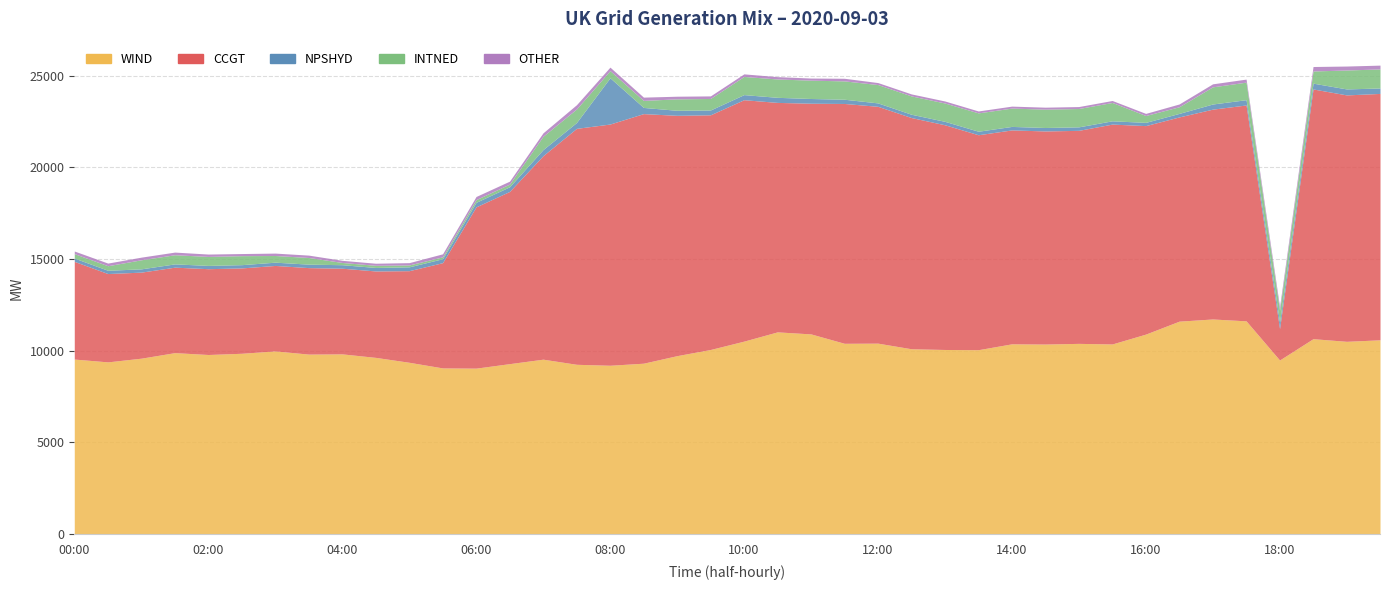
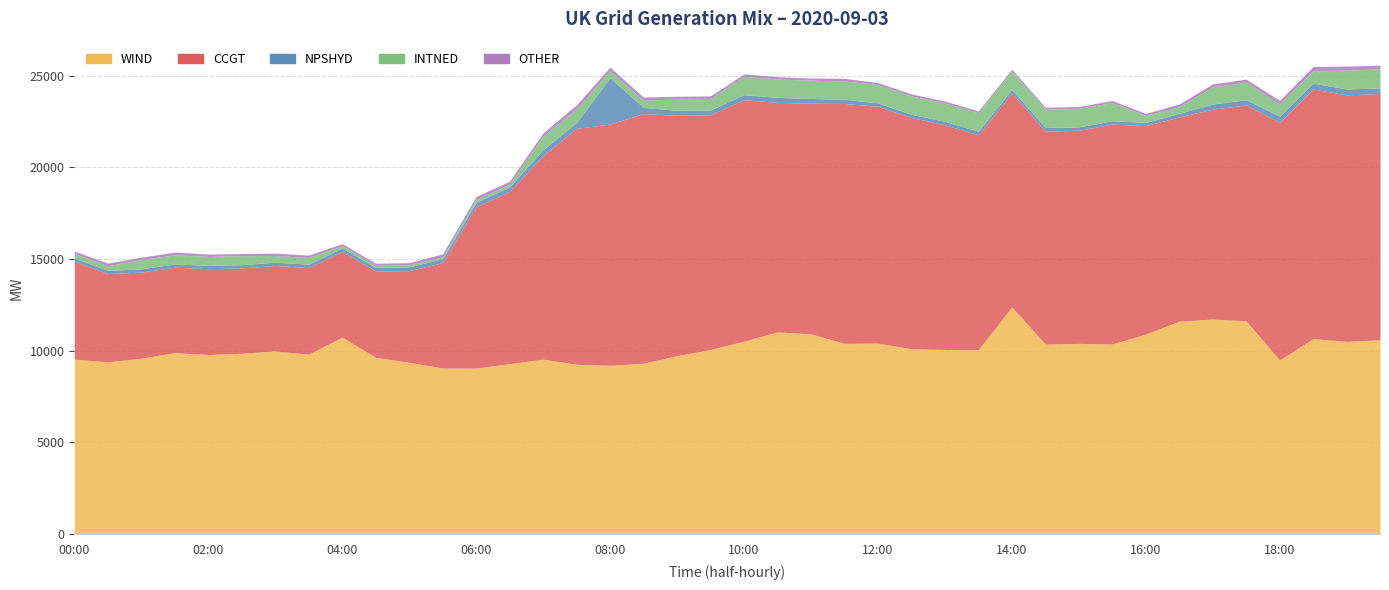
  {
    "WIND": {
      "00:00": 9500,
      "02:00": 9800,
-     "04:00": 9800,
+     "04:00": 10700,
      "06:00": 9100,
      "08:00": 9200,
      "10:00": 10500,
      "12:00": 10400,
-     "14:00": 10400,
+     "14:00": 12400,
      "16:00": 10900,
      "18:00": 9500
    },
    "CCGT": {
      "00:00": 5300,
      "02:00": 4700,
      "04:00": 4700,
      "06:00": 8800,
      "08:00": 13200,
      "10:00": 13200,
      "12:00": 12900,
      "14:00": 11700,
      "16:00": 11400,
-     "18:00": 1700
+     "18:00": 13000
    },
    "NPSHYD": {
      "00:00": 200,
      "02:00": 200,
      "06:00": 200,
      "08:00": 2500,
      "10:00": 300,
      "12:00": 200,
      "14:00": 200,
      "16:00": 200,
      "18:00": 300
    },
    "INTNED": {
      "00:00": 200,
      "06:00": 100,
      "08:00": 400,
      "10:00": 1000,
      "18:00": 700
    },
    "OTHER": {
      "00:00": 100,
      "06:00": 200,
      "08:00": 200,
      "10:00": 100,
      "18:00": 200
    }
  }
